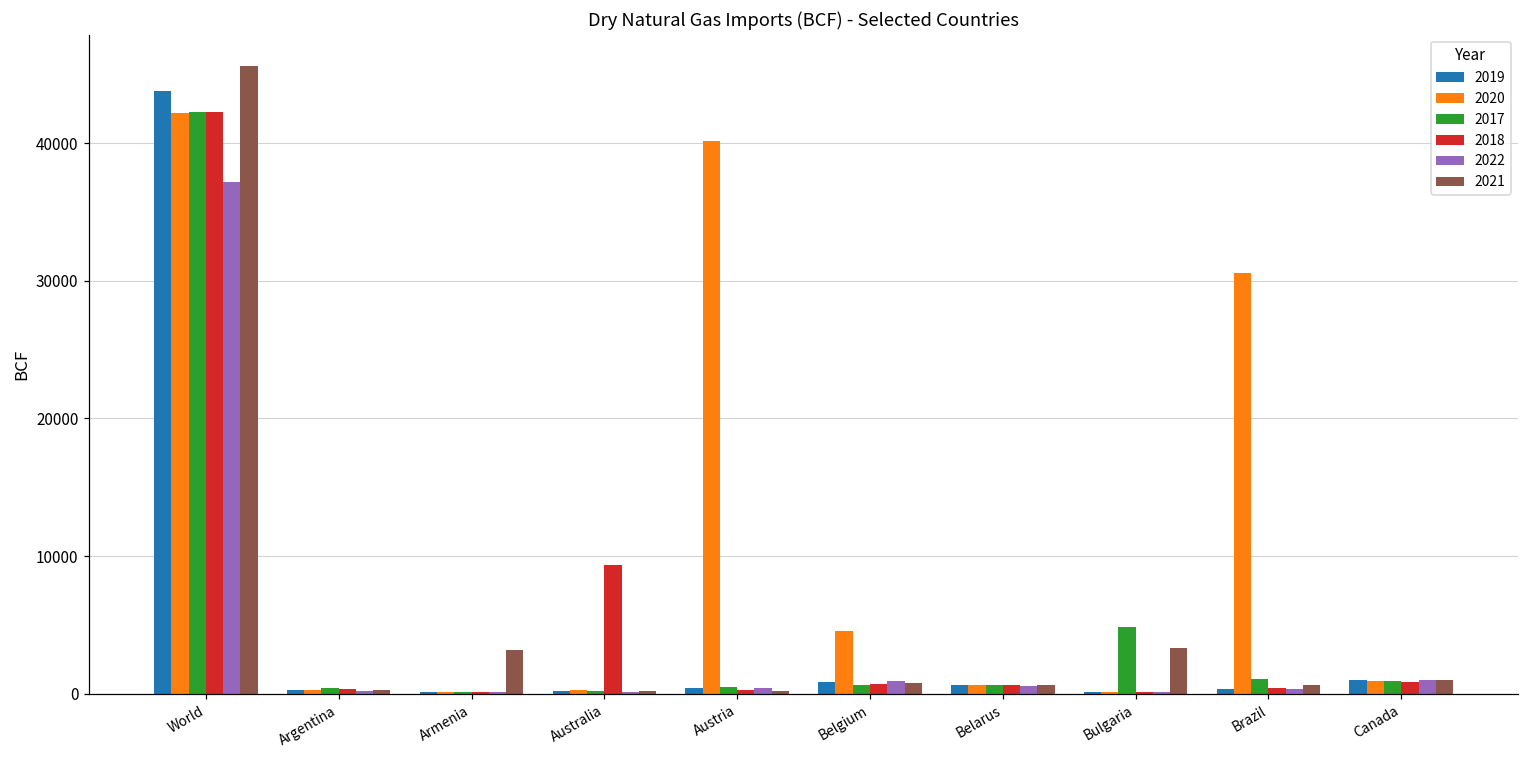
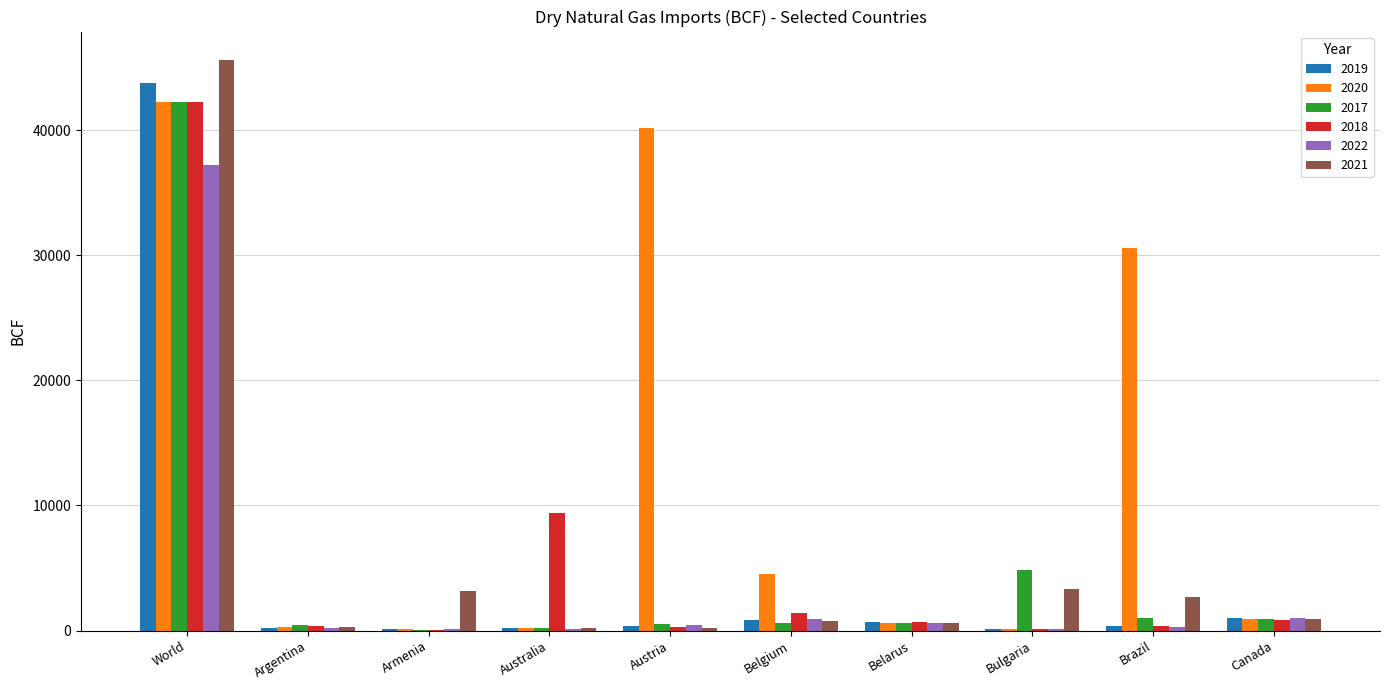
  {
    "2019": {
      "World": 43800,
      "Argentina": 200,
      "Austria": 400,
      "Belgium": 800,
      "Belarus": 700,
      "Brazil": 300,
      "Canada": 1000
    },
    "2020": {
      "World": 42200,
      "Argentina": 300,
      "Australia": 200,
      "Austria": 40200,
      "Belgium": 4600,
      "Belarus": 600,
      "Brazil": 30500,
      "Canada": 900
    },
    "2017": {
      "World": 42300,
      "Argentina": 400,
      "Australia": 200,
      "Austria": 500,
      "Belgium": 600,
      "Belarus": 600,
      "Bulgaria": 4900,
      "Brazil": 1000,
      "Canada": 900
    },
    "2018": {
      "World": 42300,
      "Argentina": 300,
      "Australia": 9400,
      "Austria": 300,
-     "Belgium": 700,
+     "Belgium": 1400,
      "Belarus": 700,
      "Brazil": 400,
      "Canada": 900
    },
    "2022": {
      "World": 37200,
      "Argentina": 200,
      "Austria": 400,
      "Belgium": 900,
      "Belarus": 600,
      "Brazil": 300,
      "Canada": 1000
    },
    "2021": {
      "World": 45600,
      "Argentina": 300,
      "Armenia": 3200,
      "Australia": 200,
      "Belgium": 800,
      "Belarus": 600,
      "Bulgaria": 3300,
-     "Brazil": 600,
+     "Brazil": 2700,
      "Canada": 1000
    }
  }
